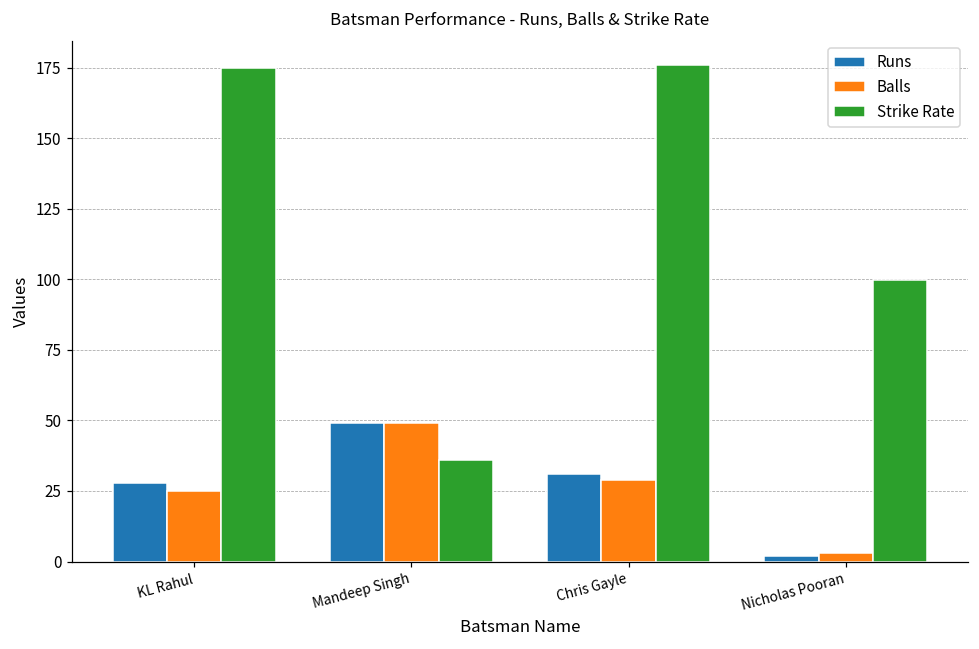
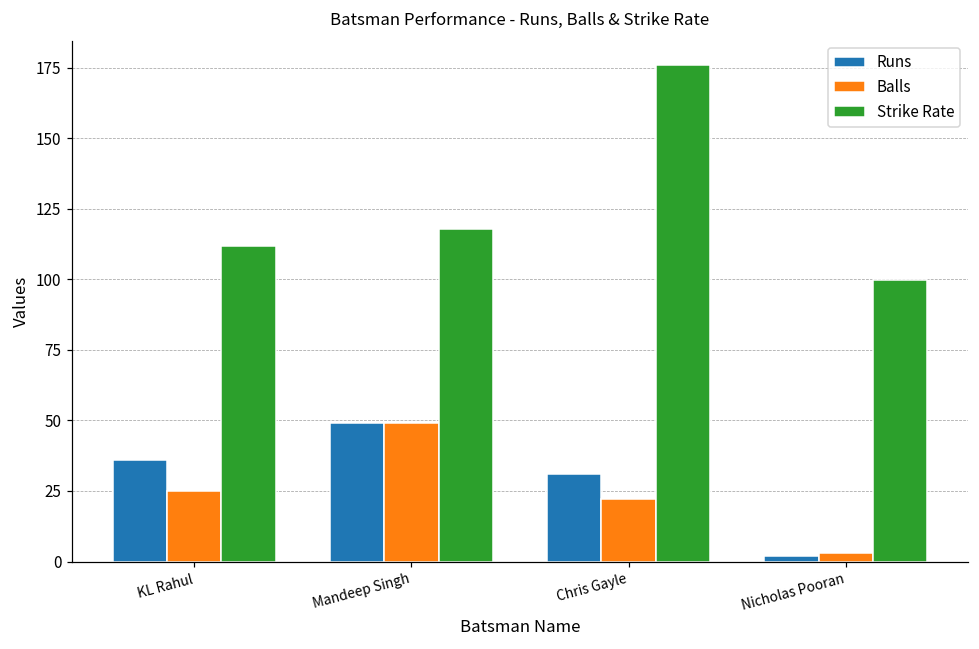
  {
    "Runs": {
-     "KL Rahul": 28,
+     "KL Rahul": 36,
      "Mandeep Singh": 49,
      "Chris Gayle": 31,
      "Nicholas Pooran": 2
    },
    "Balls": {
      "KL Rahul": 25,
      "Mandeep Singh": 49,
-     "Chris Gayle": 29,
+     "Chris Gayle": 22,
      "Nicholas Pooran": 3
    },
    "Strike Rate": {
-     "KL Rahul": 175,
-     "Mandeep Singh": 36,
+     "KL Rahul": 112,
+     "Mandeep Singh": 118,
      "Chris Gayle": 176,
      "Nicholas Pooran": 100
    }
  }
